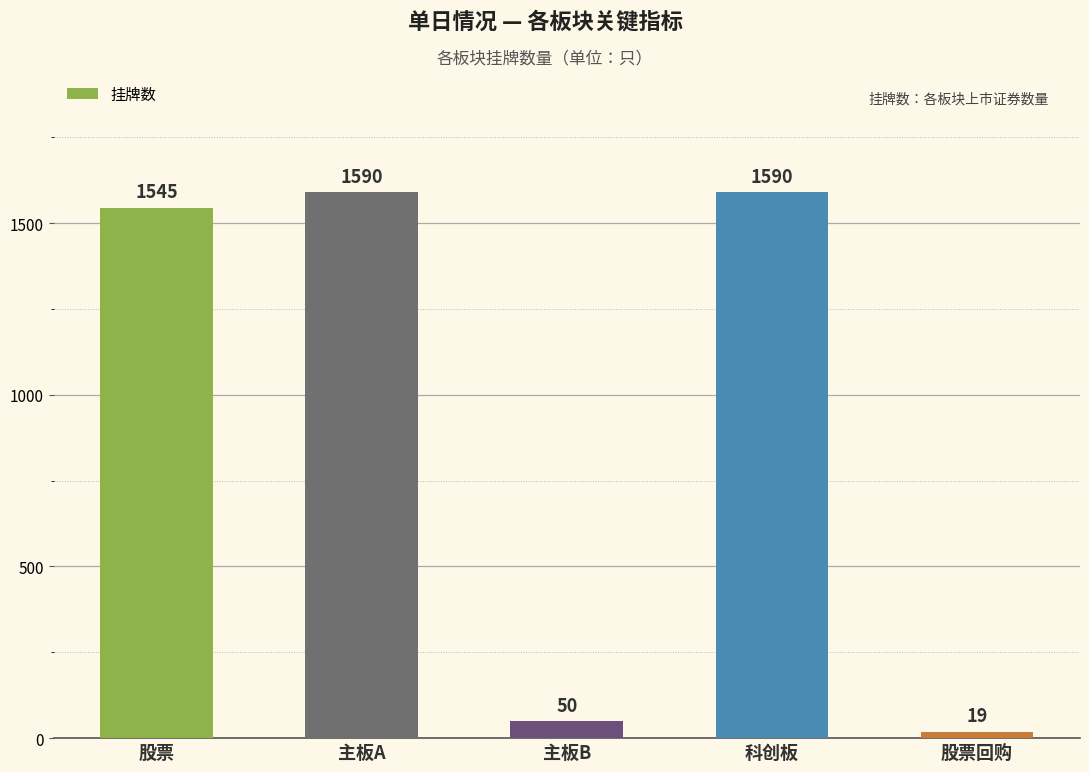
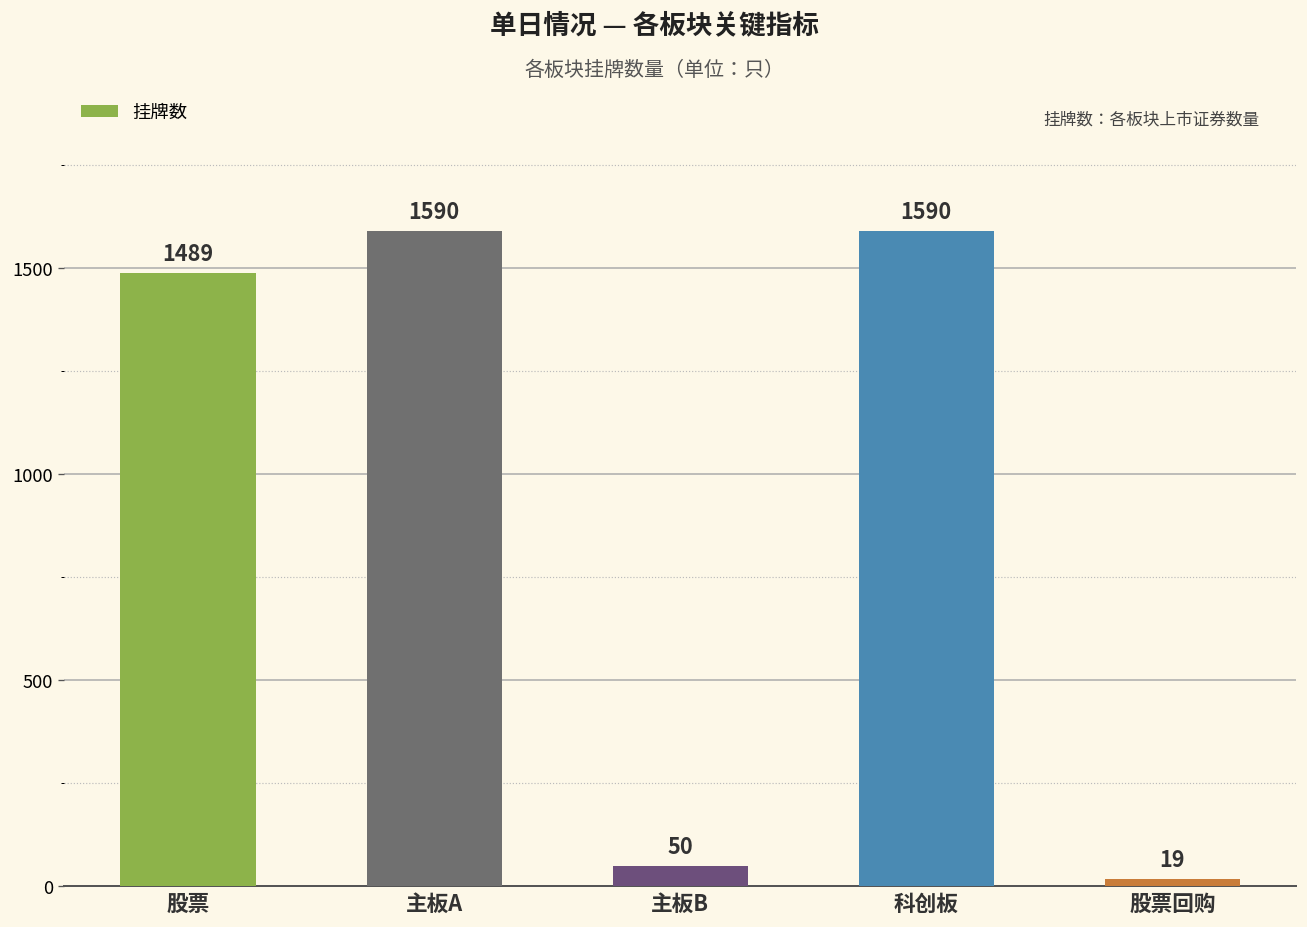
  {
-   "股票": 1545,
+   "股票": 1489,
    "主板A": 1590,
    "主板B": 50,
    "科创板": 1590,
    "股票回购": 19
  }
